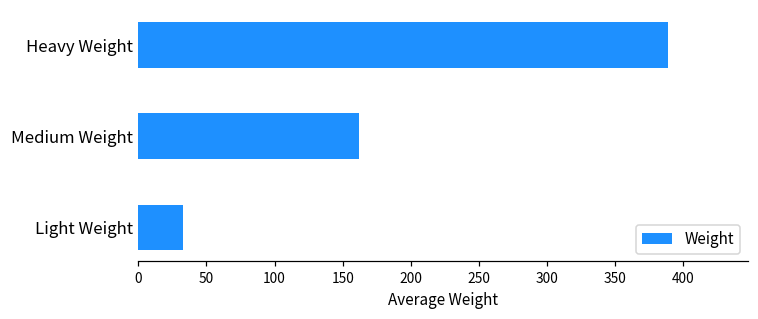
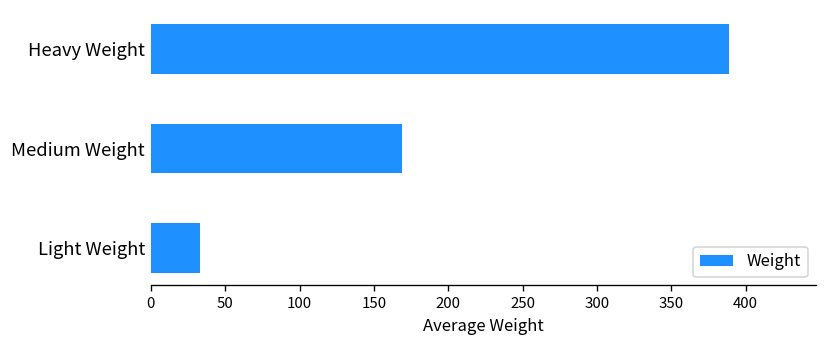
  {
    "Heavy Weight": 389,
-   "Medium Weight": 162,
+   "Medium Weight": 169,
    "Light Weight": 33
  }
